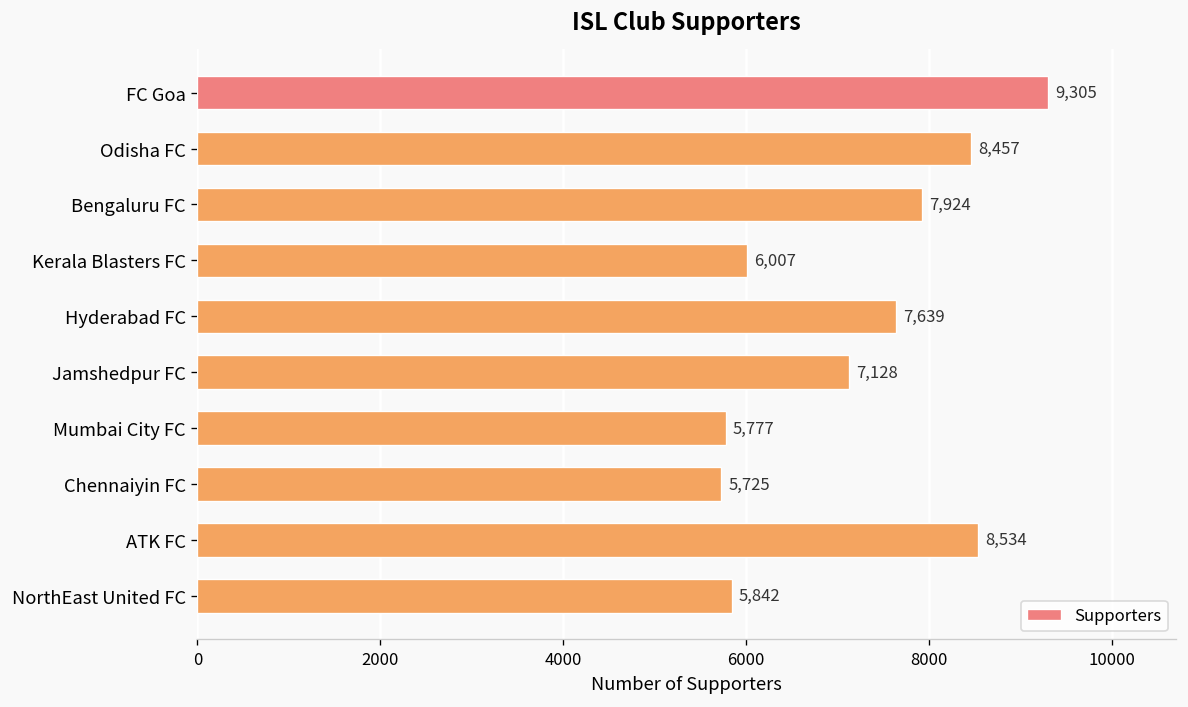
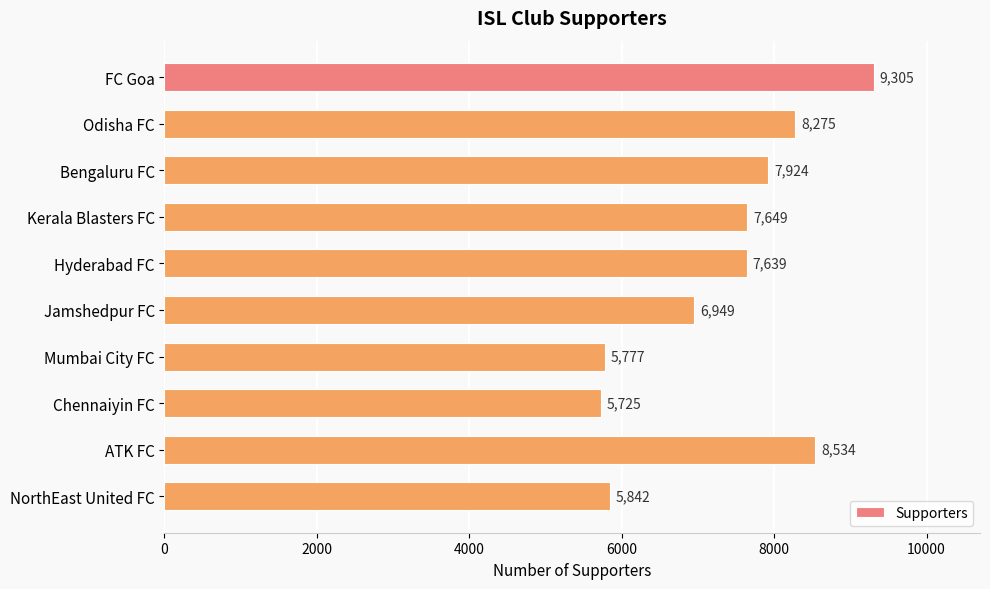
  {
    "FC Goa": "9,305",
-   "Odisha FC": "8,457",
+   "Odisha FC": "8,275",
    "Bengaluru FC": "7,924",
-   "Kerala Blasters FC": "6,007",
+   "Kerala Blasters FC": "7,649",
    "Hyderabad FC": "7,639",
-   "Jamshedpur FC": "7,128",
+   "Jamshedpur FC": "6,949",
    "Mumbai City FC": "5,777",
    "Chennaiyin FC": "5,725",
    "ATK FC": "8,534",
    "NorthEast United FC": "5,842"
  }
